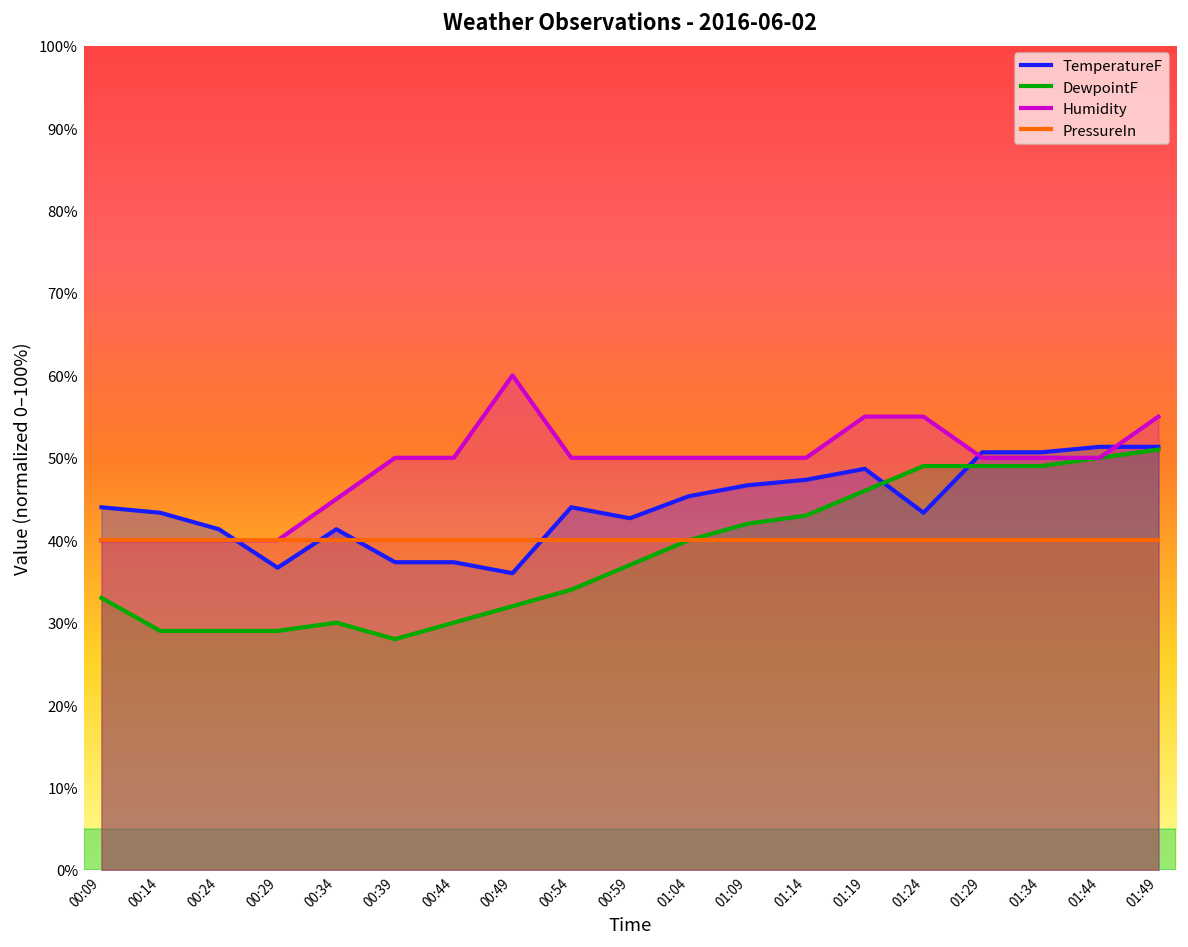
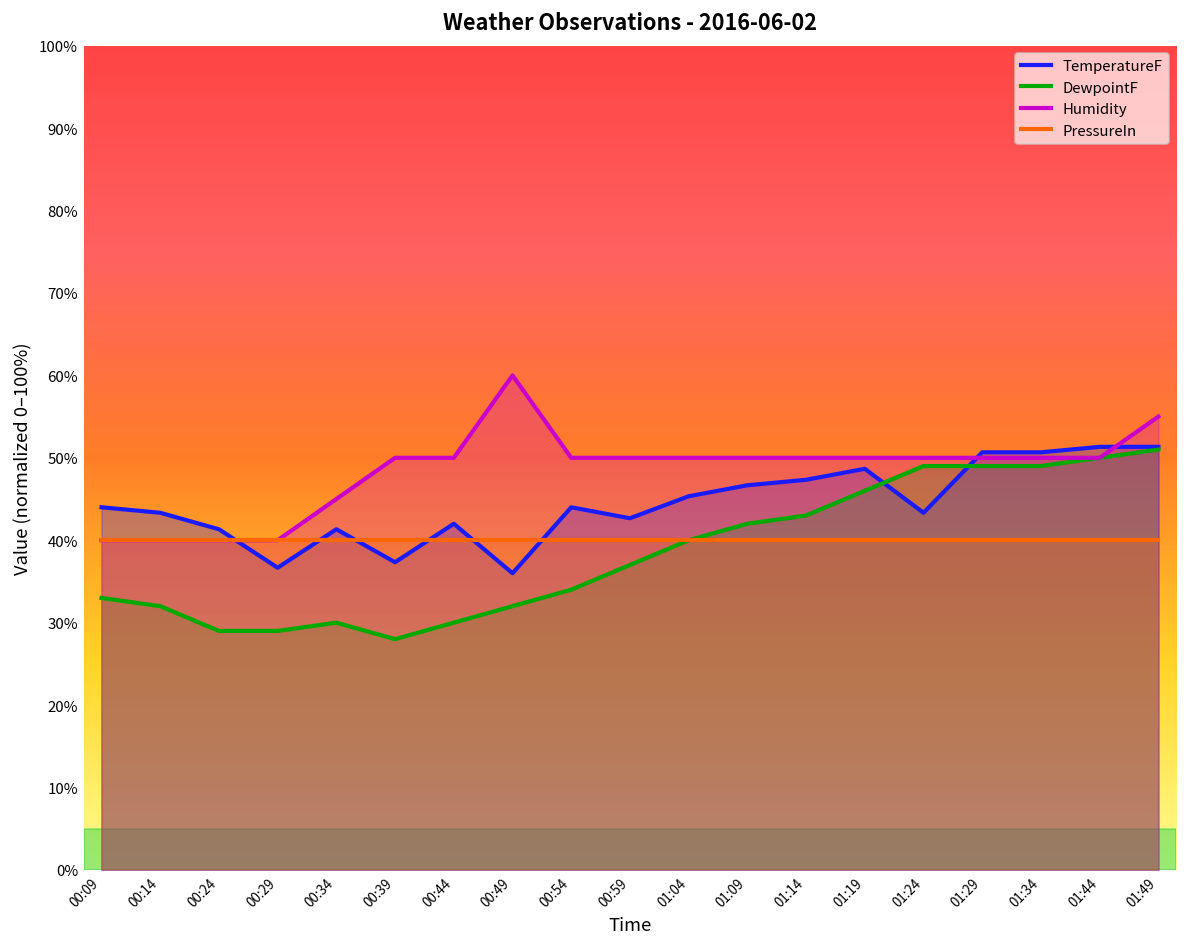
  {
    "TemperatureF": {
      "00:09": "44%",
      "00:14": "43%",
      "00:24": "41%",
      "00:29": "37%",
      "00:34": "41%",
      "00:39": "37%",
-     "00:44": "37%",
+     "00:44": "42%",
      "00:49": "36%",
      "00:54": "44%",
      "00:59": "43%",
      "01:04": "45%",
      "01:09": "47%",
      "01:14": "47%",
      "01:19": "49%",
      "01:24": "43%",
      "01:29": "51%",
      "01:34": "51%",
      "01:44": "51%"
    },
    "DewpointF": {
      "00:09": "33%",
-     "00:14": "29%",
+     "00:14": "32%",
      "00:24": "29%",
      "00:29": "29%",
      "00:34": "30%",
      "00:39": "28%",
      "00:44": "30%",
      "00:49": "32%",
      "00:54": "34%",
      "00:59": "37%",
      "01:09": "42%",
      "01:14": "43%",
      "01:19": "46%",
      "01:24": "49%",
      "01:29": "49%",
      "01:34": "49%"
    },
    "Humidity": {
      "00:34": "45%",
      "00:39": "50%",
      "00:44": "50%",
      "00:49": "60%",
      "00:54": "50%",
      "00:59": "50%",
      "01:04": "50%",
      "01:09": "50%",
      "01:14": "50%",
-     "01:19": "55%",
-     "01:24": "55%",
+     "01:19": "50%",
+     "01:24": "50%",
      "01:29": "50%",
      "01:34": "50%",
      "01:49": "55%"
    },
    "PressureIn": {
      "00:34": "40%",
      "00:39": "40%",
      "00:44": "40%",
      "00:49": "40%",
      "00:54": "40%",
      "00:59": "40%",
      "01:09": "40%",
      "01:14": "40%",
      "01:19": "40%",
      "01:24": "40%",
      "01:29": "40%",
      "01:34": "40%",
      "01:44": "40%",
      "01:49": "40%"
    }
  }
